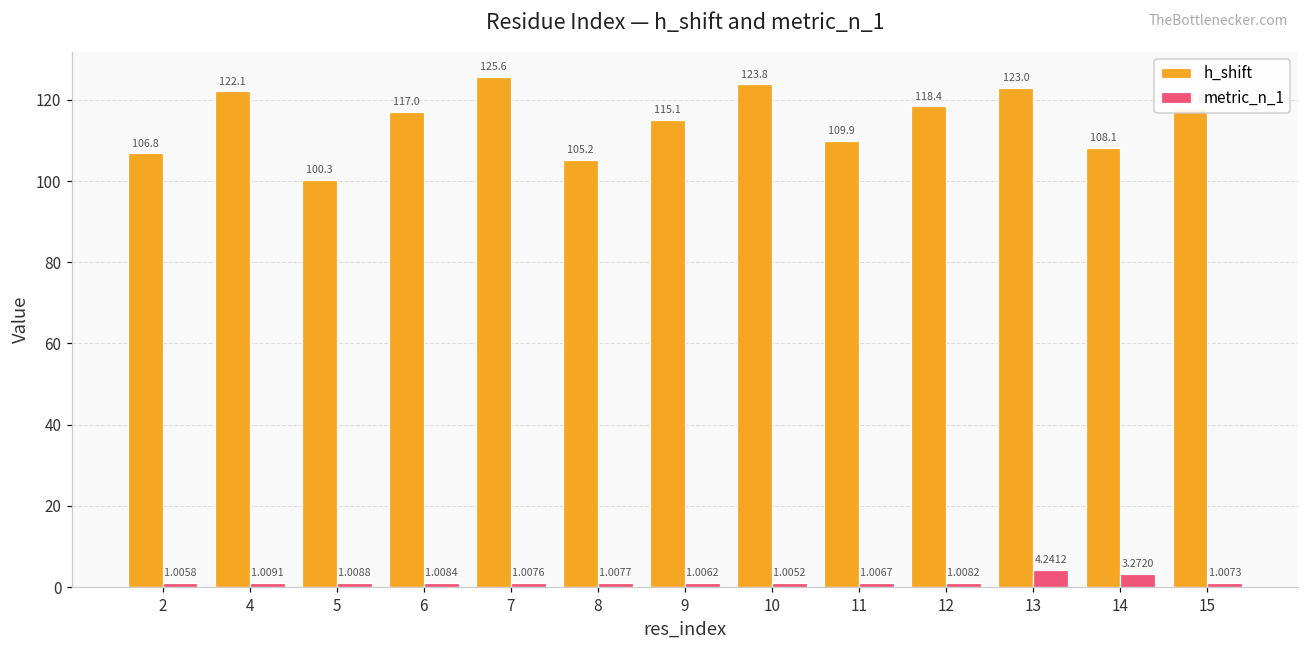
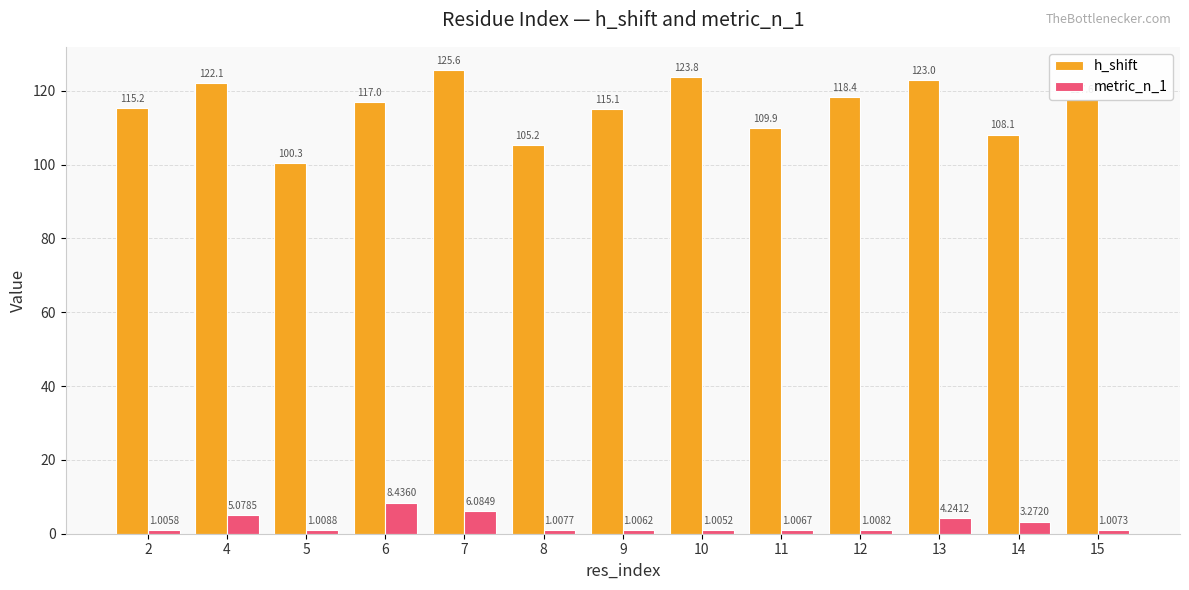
  {
    "h_shift": {
-     "2": 106.8,
+     "2": 115.2,
      "4": 122.1,
      "5": 100.3,
      "6": 117.0,
      "7": 125.6,
      "8": 105.2,
      "9": 115.1,
      "10": 123.8,
      "11": 109.9,
      "12": 118.4,
      "13": 123.0,
      "14": 108.1
    },
    "metric_n_1": {
      "2": 1.0058,
-     "4": 1.0091,
+     "4": 5.0785,
      "5": 1.0088,
-     "6": 1.0084,
-     "7": 1.0076,
+     "6": 8.4360,
+     "7": 6.0849,
      "8": 1.0077,
      "9": 1.0062,
      "10": 1.0052,
      "11": 1.0067,
      "12": 1.0082,
      "13": 4.2412,
      "14": 3.2720,
      "15": 1.0073
    }
  }
